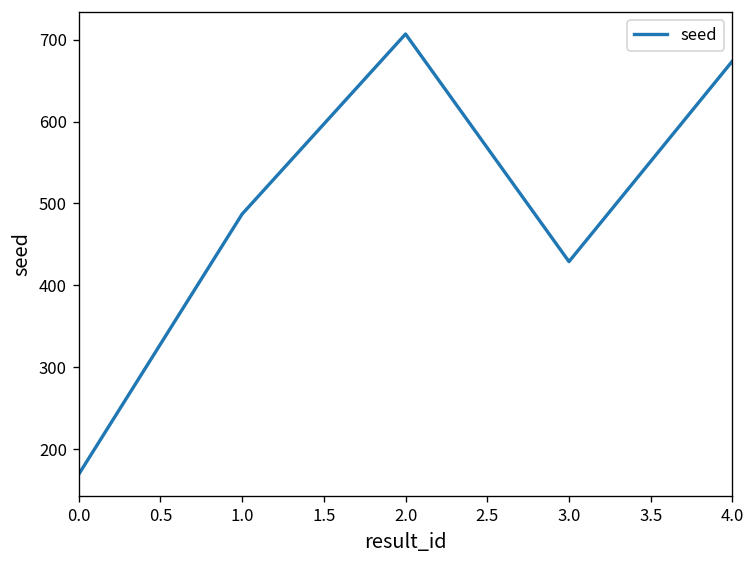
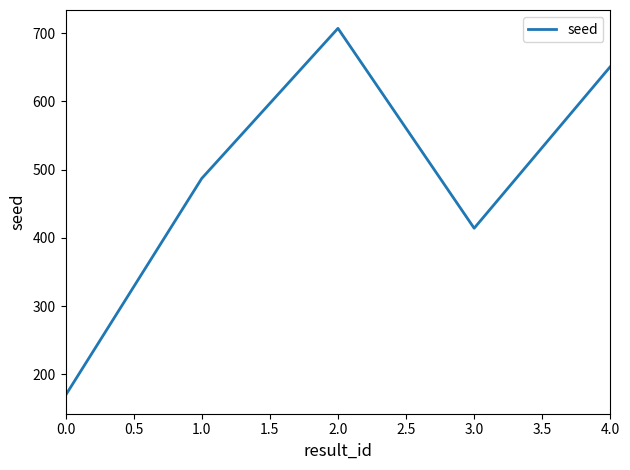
  {
    "0.0": 170,
    "1.0": 490,
    "2.0": 710,
-   "3.0": 430,
-   "4.0": 670
+   "3.0": 410,
+   "4.0": 650
  }
